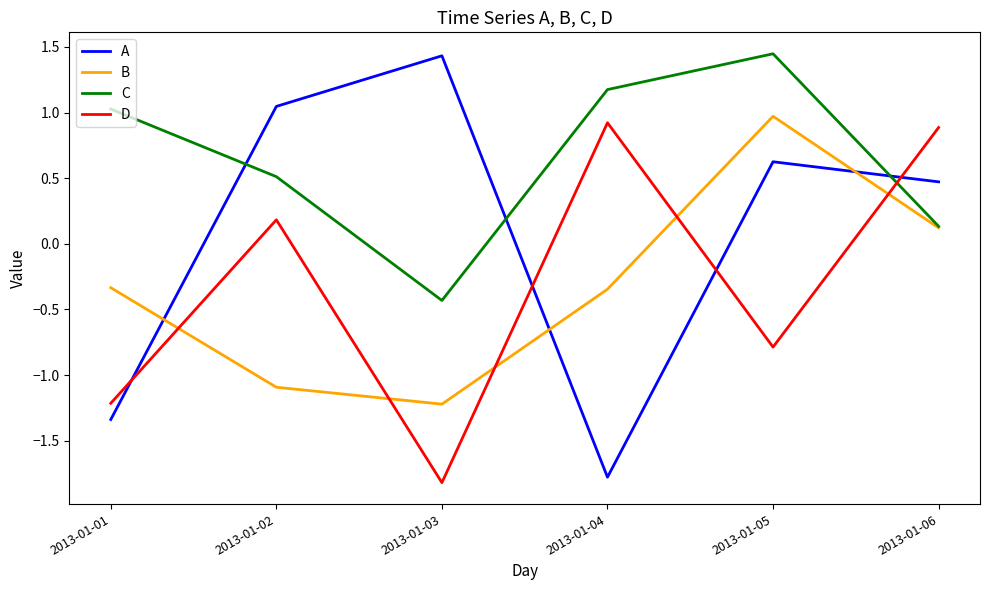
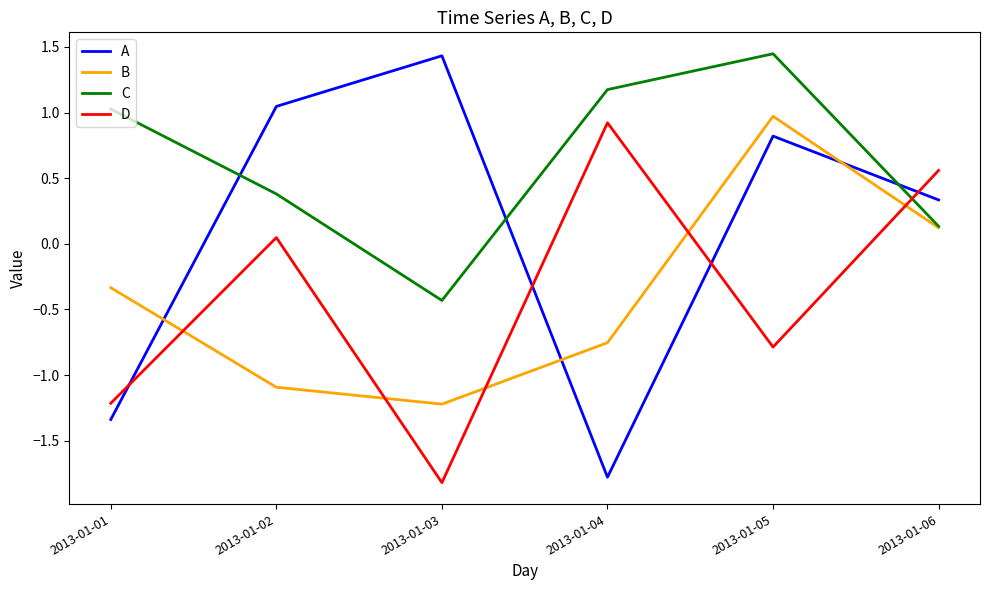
  {
    "A": {
      "2013-01-01": -1.34,
      "2013-01-02": 1.05,
      "2013-01-03": 1.43,
      "2013-01-04": -1.78,
-     "2013-01-05": 0.62,
-     "2013-01-06": 0.47
+     "2013-01-05": 0.82,
+     "2013-01-06": 0.33
    },
    "B": {
      "2013-01-01": -0.33,
      "2013-01-02": -1.09,
      "2013-01-03": -1.22,
-     "2013-01-04": -0.35,
+     "2013-01-04": -0.75,
      "2013-01-05": 0.97
    },
    "C": {
-     "2013-01-02": 0.51,
+     "2013-01-02": 0.38,
      "2013-01-03": -0.43,
      "2013-01-04": 1.17,
      "2013-01-05": 1.45
    },
    "D": {
      "2013-01-01": -1.22,
-     "2013-01-02": 0.18,
+     "2013-01-02": 0.05,
      "2013-01-03": -1.82,
      "2013-01-04": 0.92,
      "2013-01-05": -0.79,
-     "2013-01-06": 0.89
+     "2013-01-06": 0.56
    }
  }
